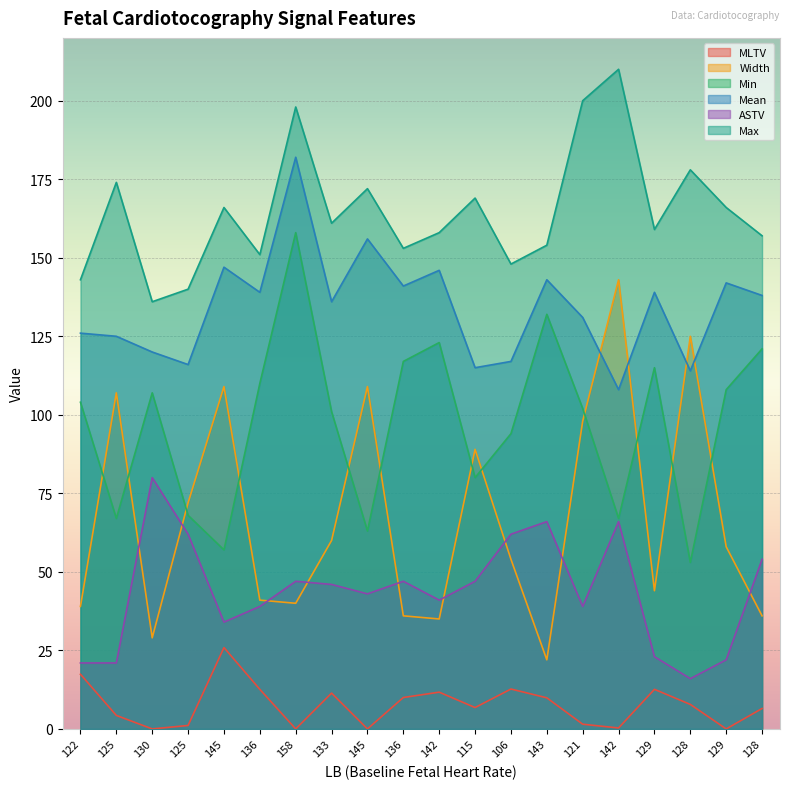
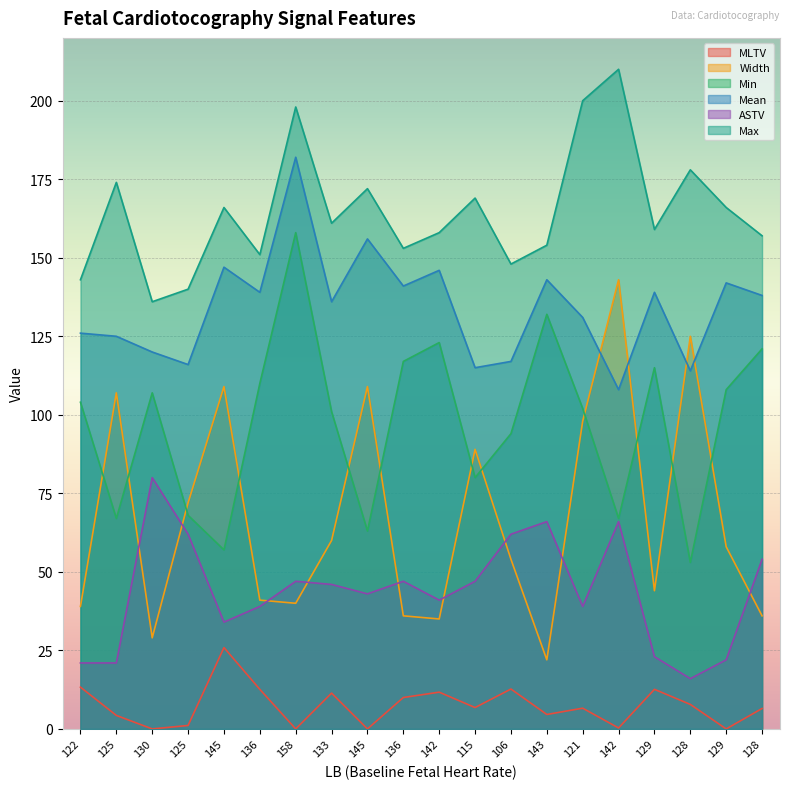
  {
    "MLTV": {
-     "122": 17,
+     "122": 13,
      "130": 0,
      "158": 0,
      "133": 11,
      "115": 7,
      "106": 13,
-     "143": 10,
-     "121": 2
+     "143": 5,
+     "121": 7
    },
    "Width": {
      "122": 39,
      "130": 29,
      "158": 40,
      "133": 60,
      "115": 89,
      "106": 54,
      "143": 22,
      "121": 98
    },
    "ASTV": {
      "122": 21,
      "130": 80,
      "158": 47,
      "133": 46,
      "115": 47,
      "106": 62,
      "143": 66,
      "121": 39
    }
  }
